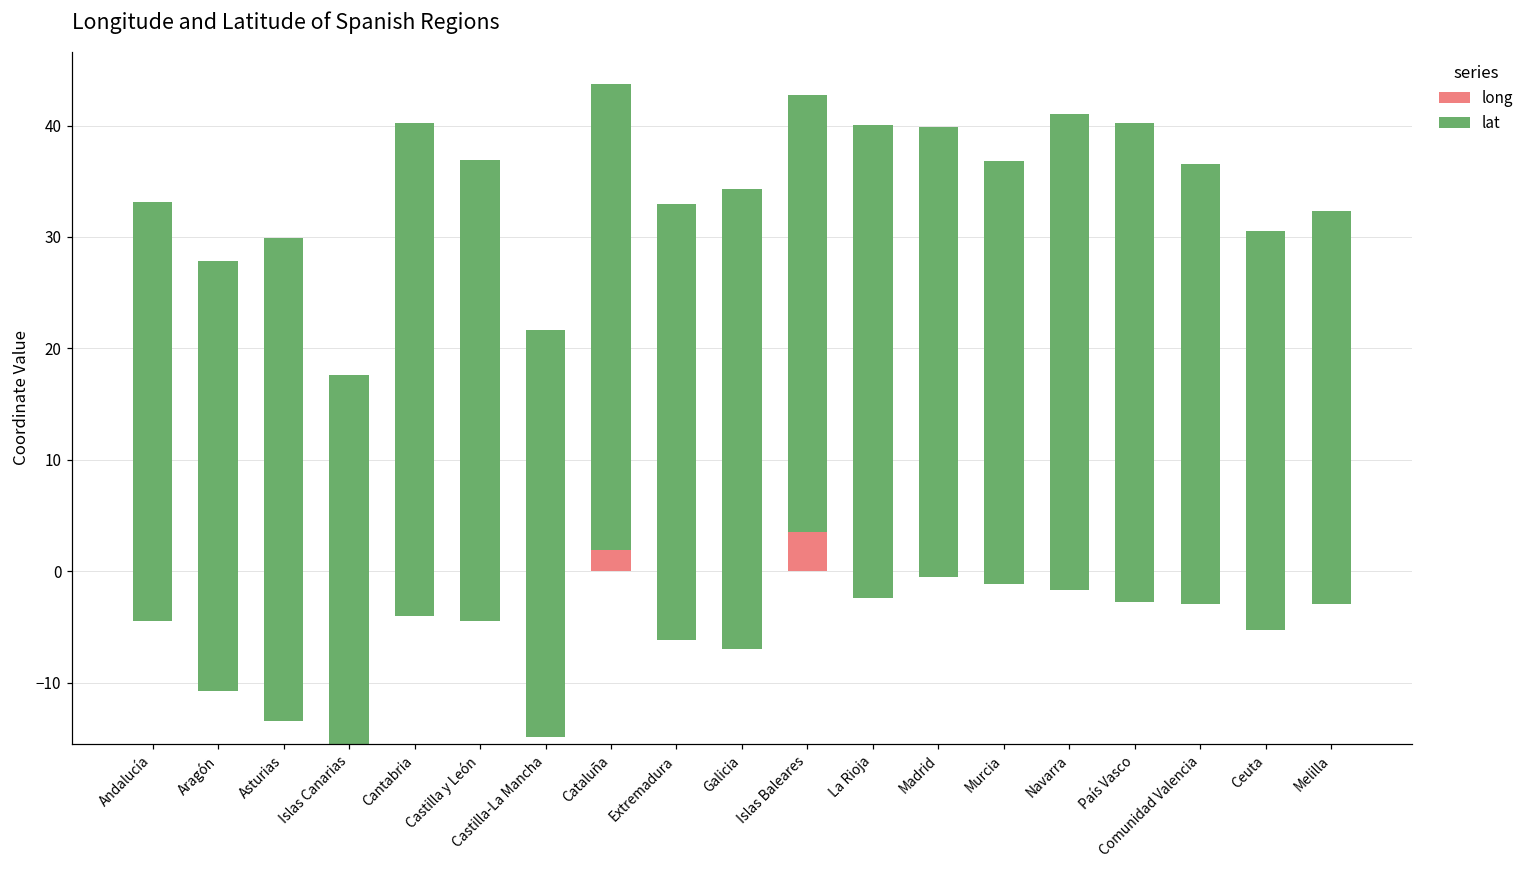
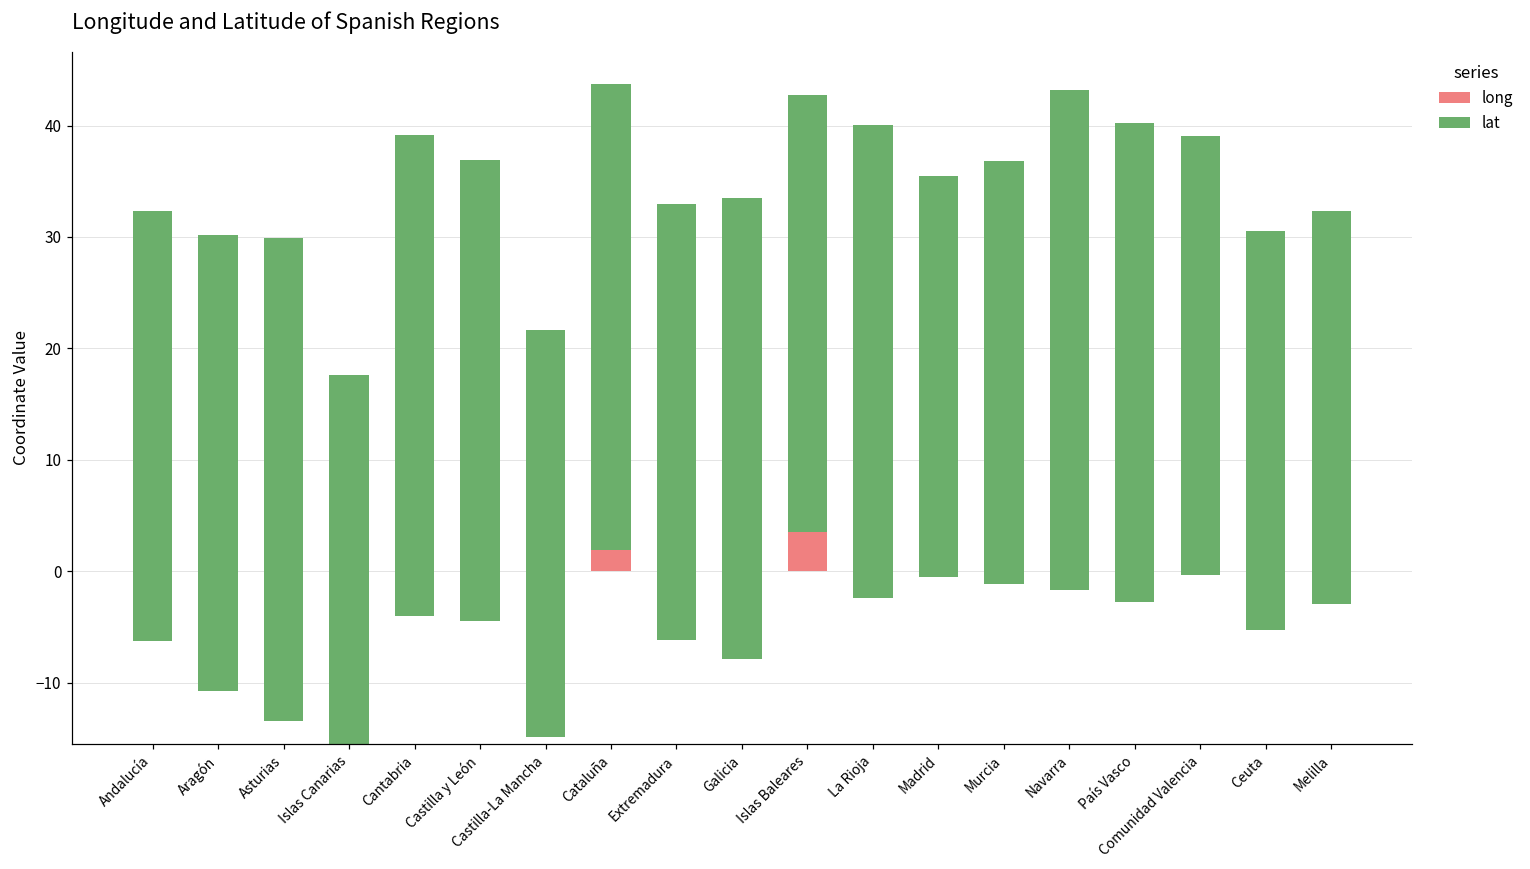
  {
    "long": {
-     "Andalucía": -4.5,
+     "Andalucía": -6.3,
      "Aragón": -10.8,
      "Asturias": -13.4,
      "Islas Canarias": -15.5,
      "Cantabria": -4.0,
      "Castilla y León": -4.5,
      "Castilla-La Mancha": -14.9,
      "Cataluña": 1.9,
      "Extremadura": -6.2,
-     "Galicia": -7.0,
+     "Galicia": -7.9,
      "Islas Baleares": 3.5,
      "La Rioja": -2.4,
      "Madrid": -0.6,
      "Murcia": -1.1,
      "Navarra": -1.7,
      "País Vasco": -2.8,
-     "Comunidad Valencia": -3.0,
+     "Comunidad Valencia": -0.4,
      "Ceuta": -5.3,
      "Melilla": -2.9
    },
    "lat": {
-     "Andalucía": 37.6,
-     "Aragón": 38.6,
+     "Andalucía": 38.6,
+     "Aragón": 41.0,
      "Asturias": 43.4,
      "Islas Canarias": 33.1,
-     "Cantabria": 44.3,
+     "Cantabria": 43.2,
      "Castilla y León": 41.4,
      "Castilla-La Mancha": 36.5,
      "Cataluña": 41.8,
      "Extremadura": 39.2,
      "Galicia": 41.3,
      "Islas Baleares": 39.2,
      "La Rioja": 42.5,
-     "Madrid": 40.4,
+     "Madrid": 36.0,
      "Murcia": 38.0,
-     "Navarra": 42.7,
+     "Navarra": 44.8,
      "País Vasco": 43.0,
      "Comunidad Valencia": 39.5,
      "Ceuta": 35.9,
      "Melilla": 35.3
    }
  }
